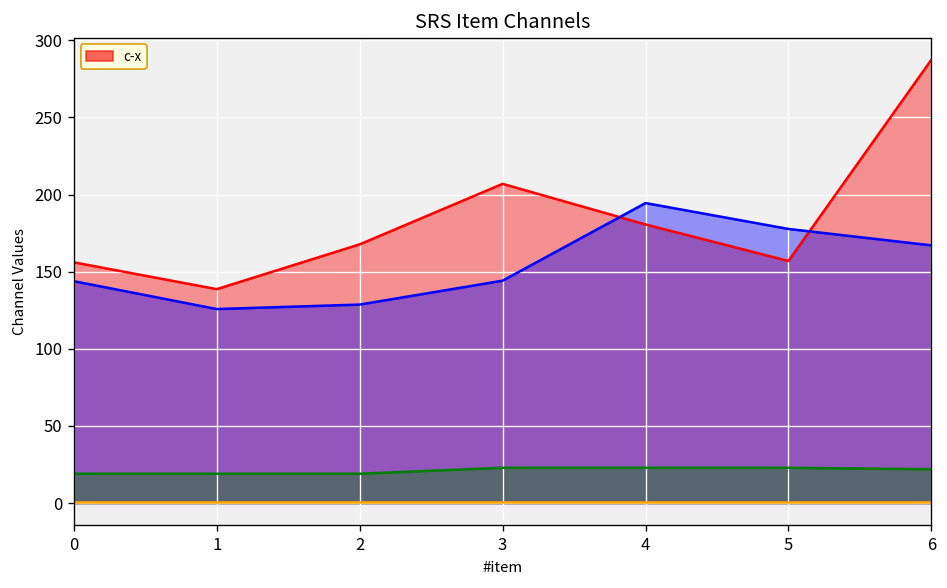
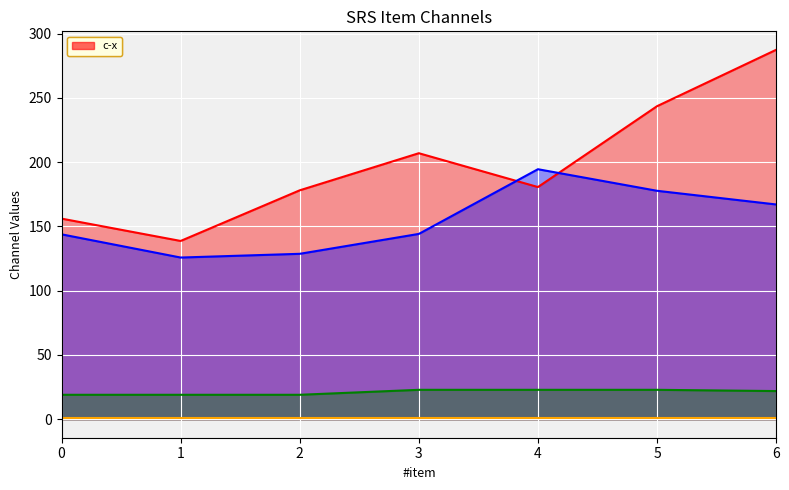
  {
    "c-x": {
      "0": 156,
      "1": 139,
-     "2": 168,
+     "2": 178,
      "3": 207,
      "4": 181,
-     "5": 157,
+     "5": 244,
      "6": 287
    }
  }
